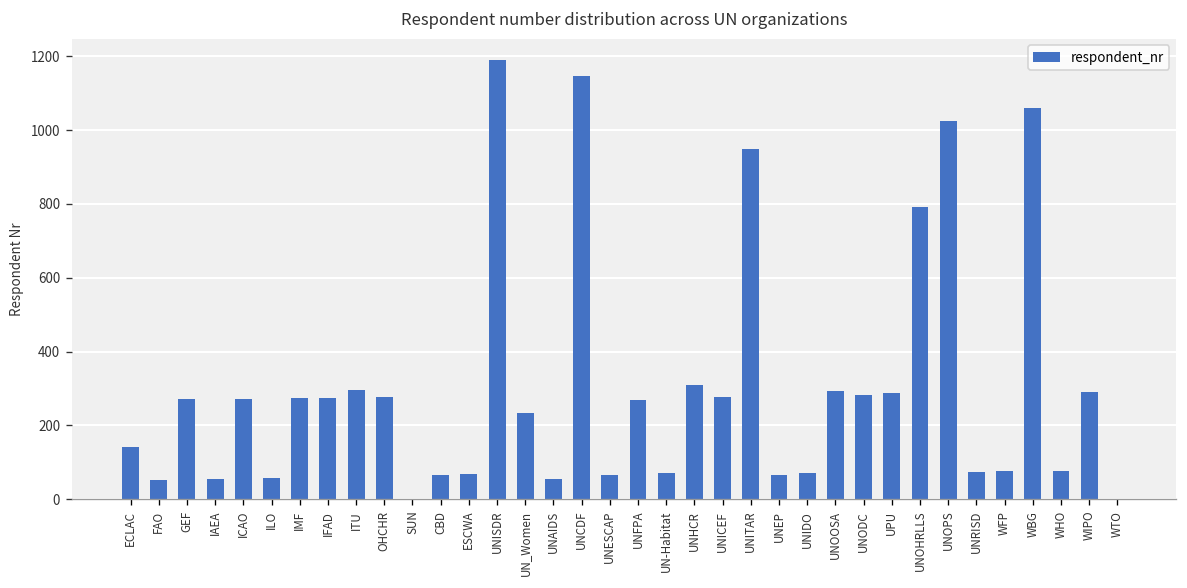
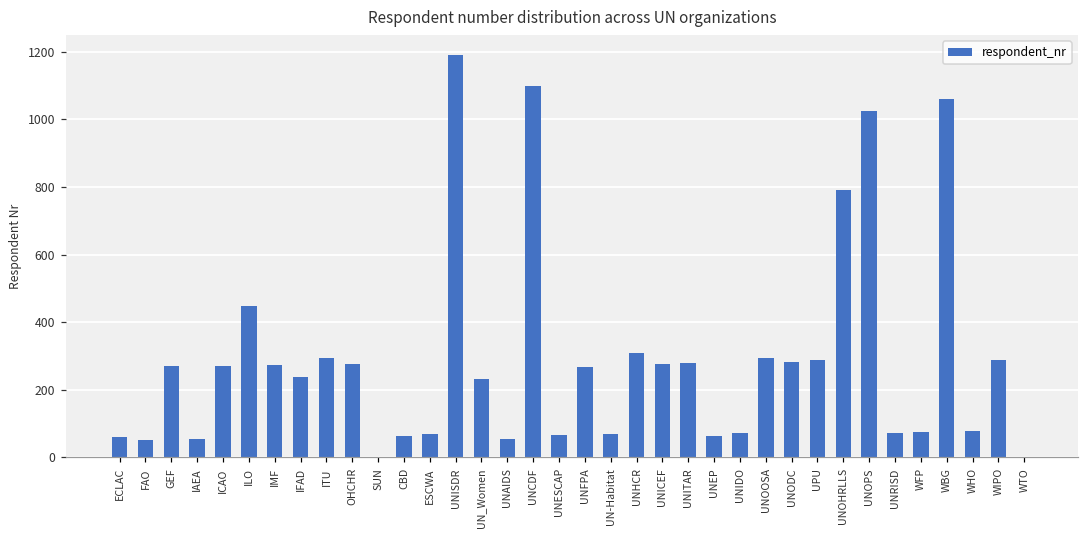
  {
-   "ECLAC": 140,
+   "ECLAC": 60,
    "FAO": 50,
    "GEF": 270,
    "IAEA": 60,
    "ICAO": 270,
-   "ILO": 60,
+   "ILO": 450,
    "IMF": 270,
-   "IFAD": 270,
+   "IFAD": 240,
    "ITU": 300,
    "OHCHR": 280,
    "SUN": 0,
    "CBD": 70,
    "ESCWA": 70,
    "UNISDR": 1190,
    "UN_Women": 230,
    "UNAIDS": 50,
-   "UNCDF": 1150,
+   "UNCDF": 1100,
    "UNESCAP": 70,
    "UNFPA": 270,
    "UN-Habitat": 70,
    "UNHCR": 310,
    "UNICEF": 280,
-   "UNITAR": 950,
+   "UNITAR": 280,
    "UNEP": 60,
    "UNIDO": 70,
    "UNOOSA": 290,
    "UNODC": 280,
    "UPU": 290,
    "UNOHRLLS": 790,
    "UNOPS": 1020,
    "UNRISD": 70,
    "WFP": 80,
    "WBG": 1060,
    "WHO": 80,
    "WIPO": 290,
    "WTO": 0
  }
